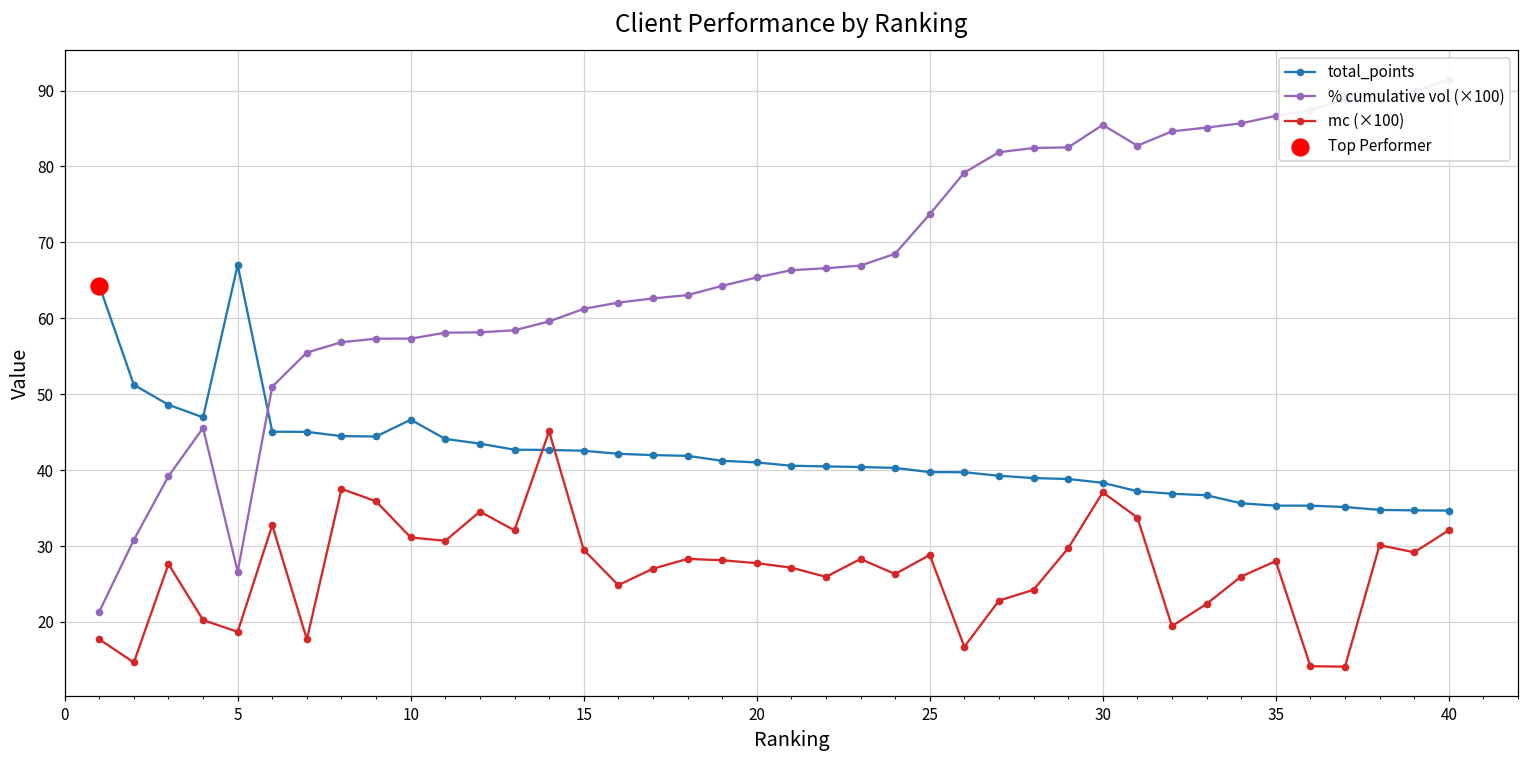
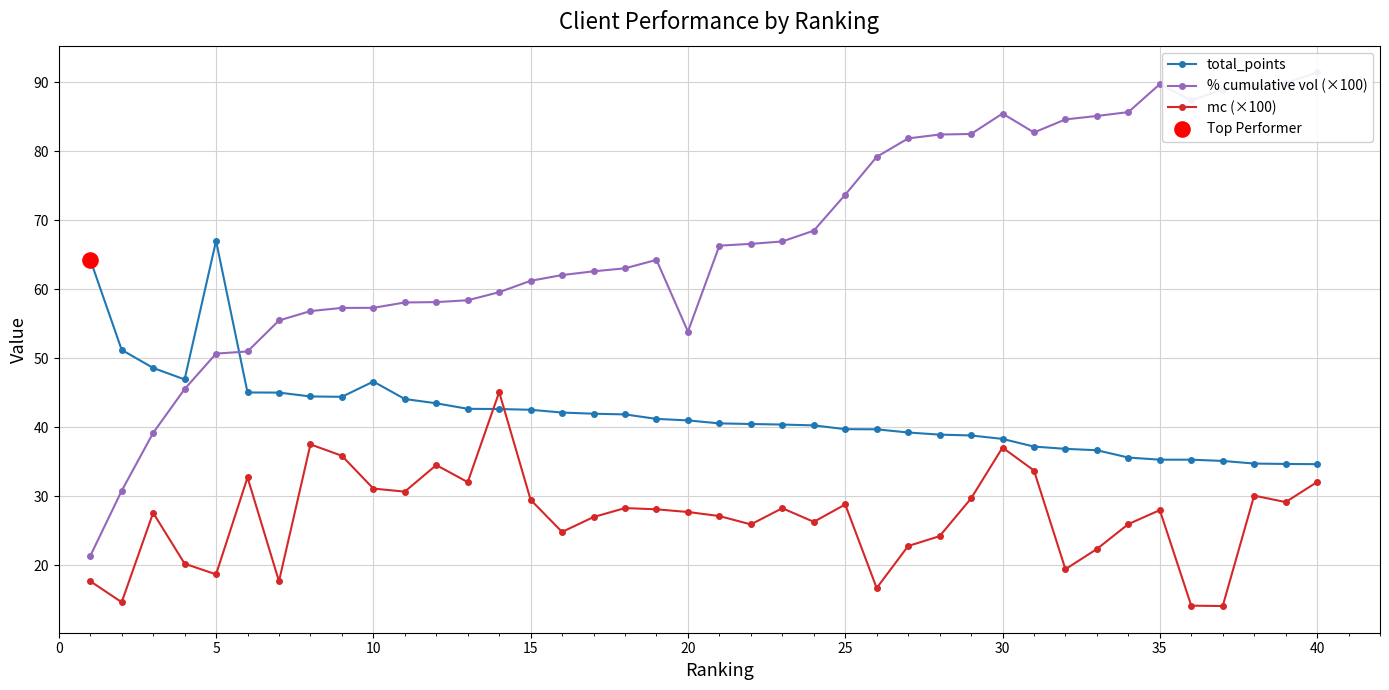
  {
    "total_points": {
      "5": 67,
      "10": 47,
      "15": 43,
      "20": 41,
      "25": 40,
      "30": 38,
      "35": 35,
      "40": 35
    },
    "% cumulative vol (×100)": {
-     "5": 27,
+     "5": 51,
      "10": 57,
      "15": 61,
-     "20": 65,
+     "20": 54,
      "25": 74,
      "30": 85,
-     "35": 87
+     "35": 90
    },
    "mc (×100)": {
      "5": 19,
      "10": 31,
      "15": 30,
      "20": 28,
      "25": 29,
      "30": 37,
      "35": 28,
      "40": 32
    }
  }
